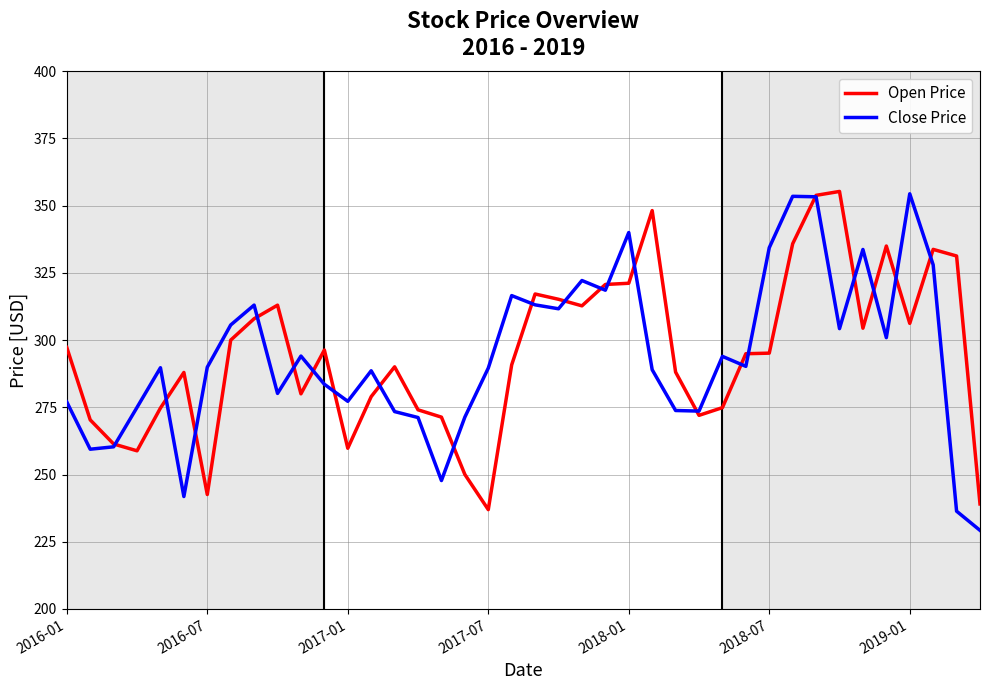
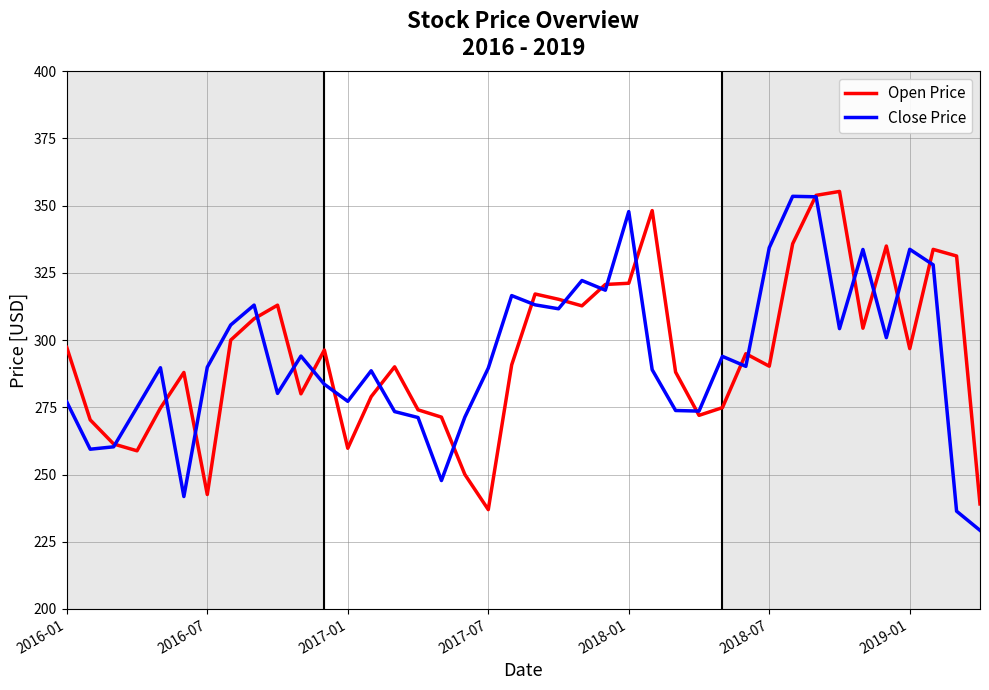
  {
    "Open Price": {
      "2016-01": 297,
      "2016-07": 243,
      "2017-01": 260,
      "2017-07": 237,
      "2018-01": 321,
-     "2018-07": 295,
-     "2019-01": 306
+     "2018-07": 290,
+     "2019-01": 297
    },
    "Close Price": {
      "2016-01": 277,
      "2016-07": 290,
      "2017-01": 277,
      "2017-07": 290,
-     "2018-01": 340,
+     "2018-01": 348,
      "2018-07": 334,
-     "2019-01": 354
+     "2019-01": 334
    }
  }
